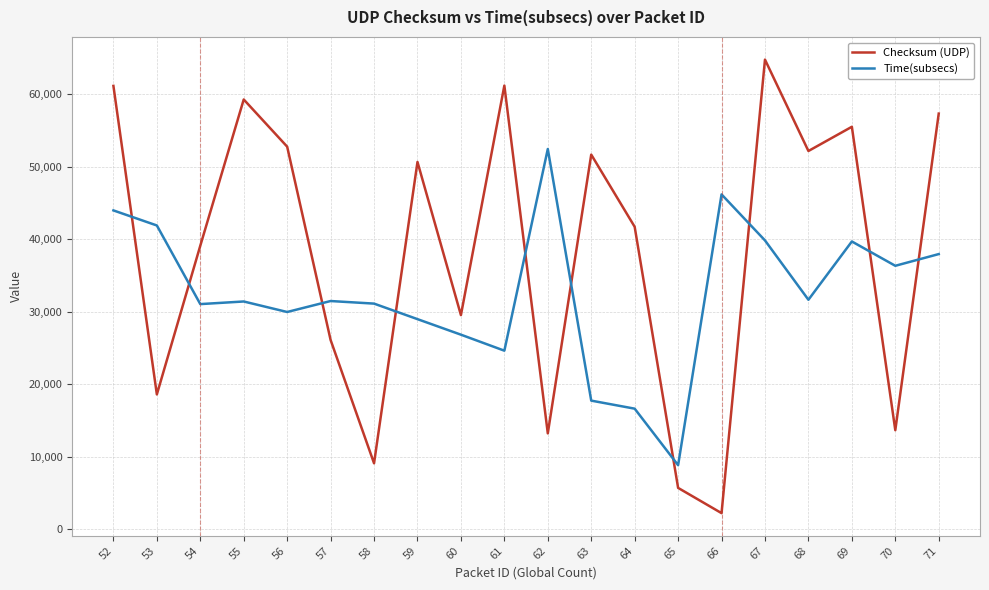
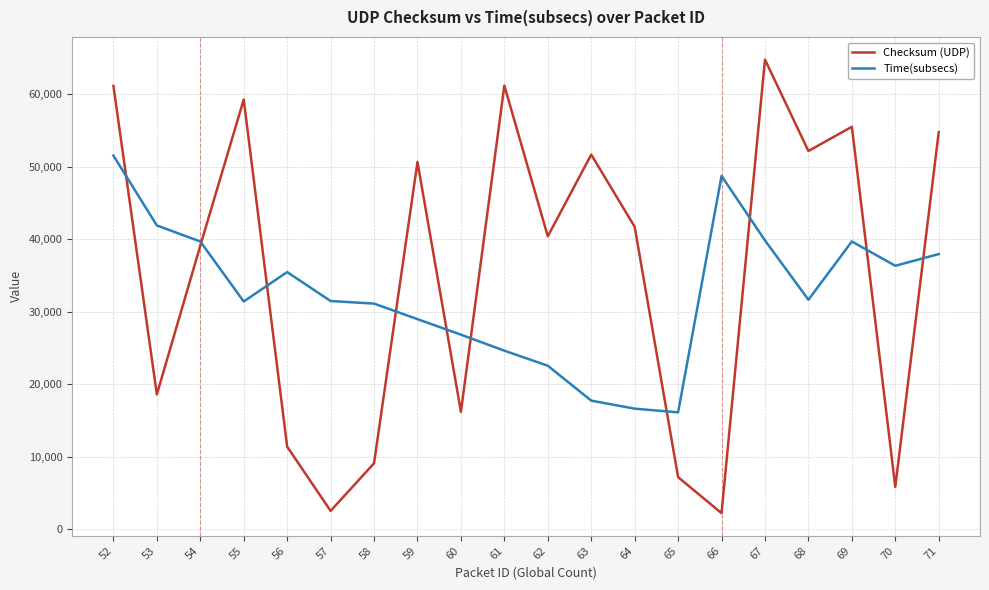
  {
    "Checksum (UDP)": {
      "52": "61,000",
      "53": "19,000",
      "54": "39,000",
      "55": "59,000",
-     "56": "53,000",
-     "57": "26,000",
+     "56": "11,000",
+     "57": "3,000",
      "58": "9,000",
      "59": "51,000",
-     "60": "30,000",
+     "60": "16,000",
      "61": "61,000",
-     "62": "13,000",
+     "62": "40,000",
      "63": "52,000",
      "64": "42,000",
-     "65": "6,000",
+     "65": "7,000",
      "66": "2,000",
      "67": "65,000",
      "68": "52,000",
      "69": "56,000",
-     "70": "14,000",
-     "71": "57,000"
+     "70": "6,000",
+     "71": "55,000"
    },
    "Time(subsecs)": {
-     "52": "44,000",
+     "52": "52,000",
      "53": "42,000",
-     "54": "31,000",
+     "54": "40,000",
      "55": "31,000",
-     "56": "30,000",
+     "56": "35,000",
      "57": "31,000",
      "58": "31,000",
      "59": "29,000",
      "60": "27,000",
      "61": "25,000",
-     "62": "52,000",
+     "62": "23,000",
      "63": "18,000",
      "64": "17,000",
-     "65": "9,000",
-     "66": "46,000",
+     "65": "16,000",
+     "66": "49,000",
      "67": "40,000",
      "68": "32,000",
      "69": "40,000",
      "70": "36,000",
      "71": "38,000"
    }
  }
